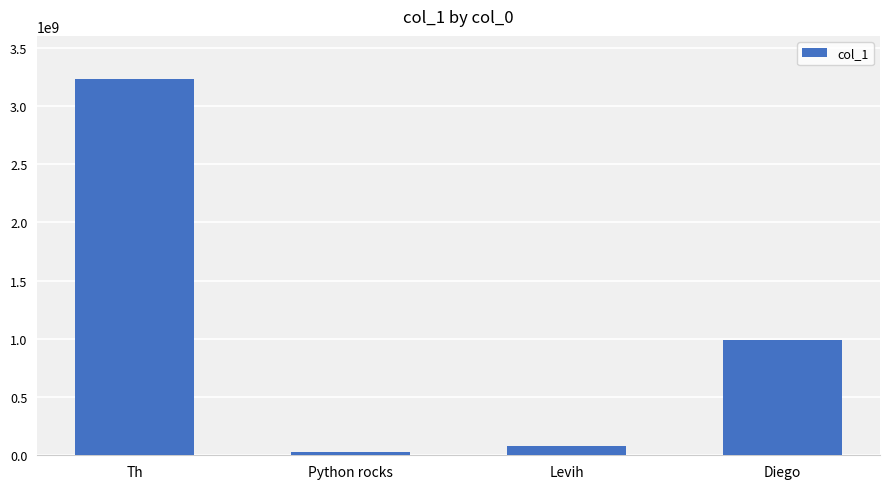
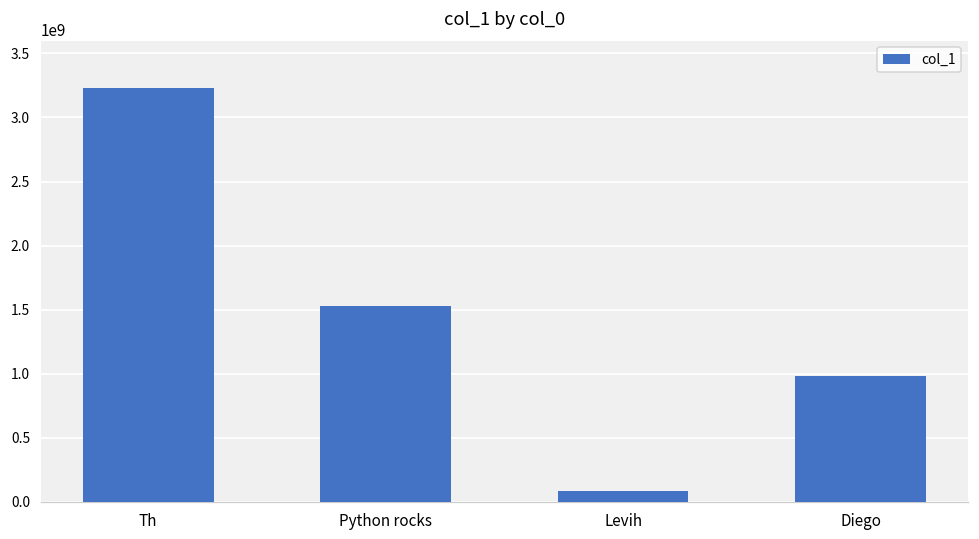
  {
    "Th": 3230000000,
-   "Python rocks": 30000000,
+   "Python rocks": 1530000000,
    "Levih": 80000000,
    "Diego": 990000000
  }
